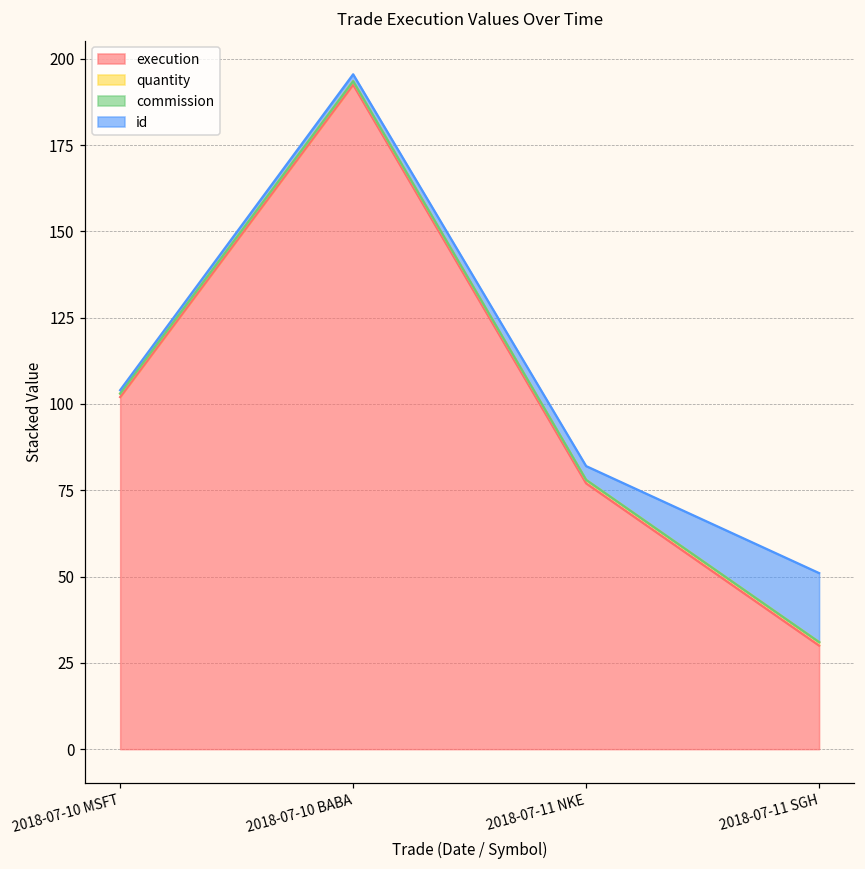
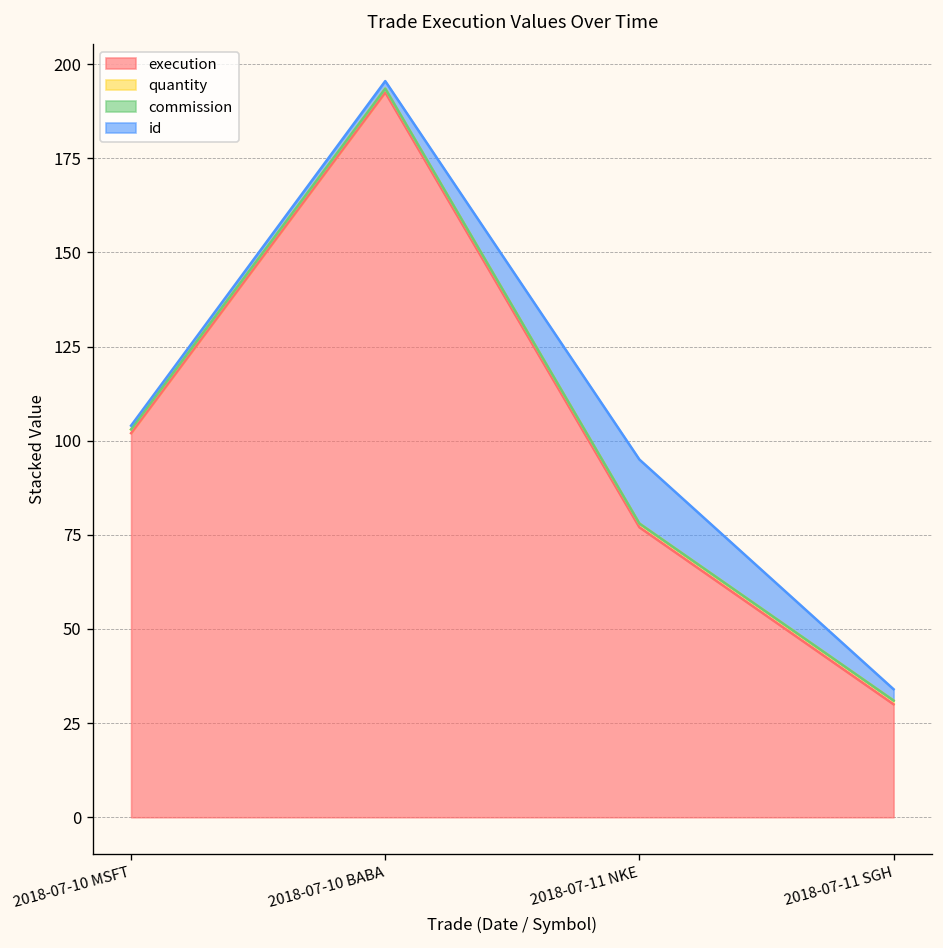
  {
    "execution": {
      "2018-07-10 MSFT": 102,
      "2018-07-10 BABA": 193,
      "2018-07-11 NKE": 77,
      "2018-07-11 SGH": 30
    },
    "id": {
      "2018-07-10 MSFT": 1,
      "2018-07-10 BABA": 2,
-     "2018-07-11 NKE": 4,
-     "2018-07-11 SGH": 20
+     "2018-07-11 NKE": 17,
+     "2018-07-11 SGH": 3
    }
  }
